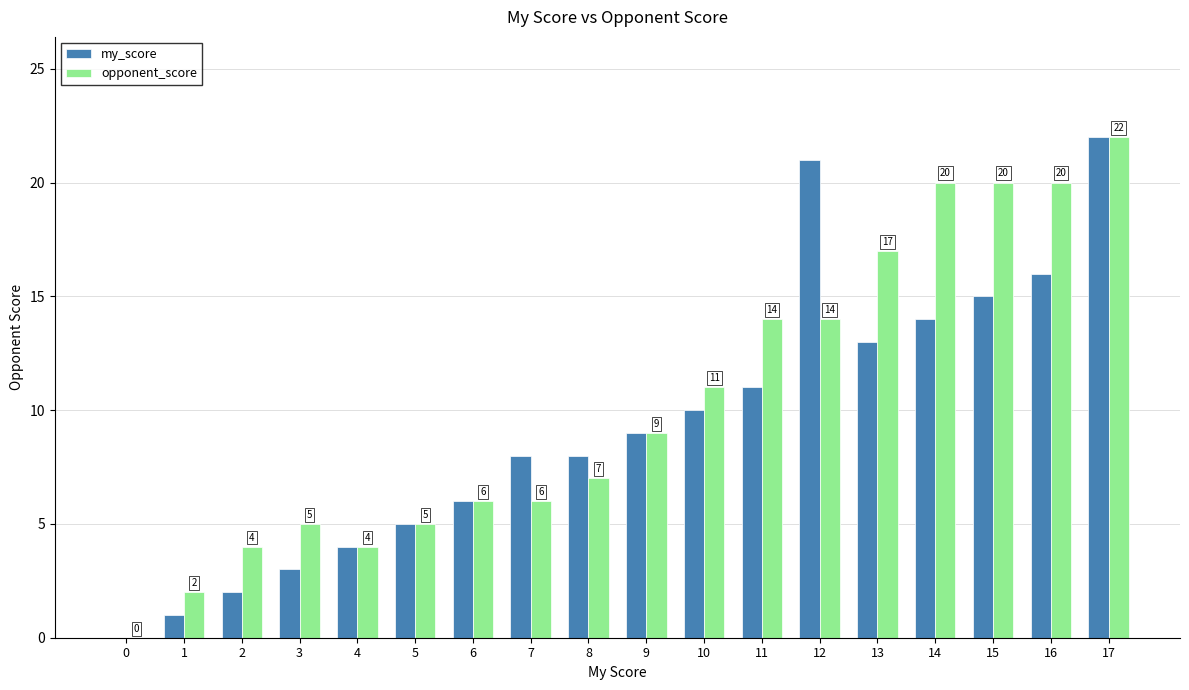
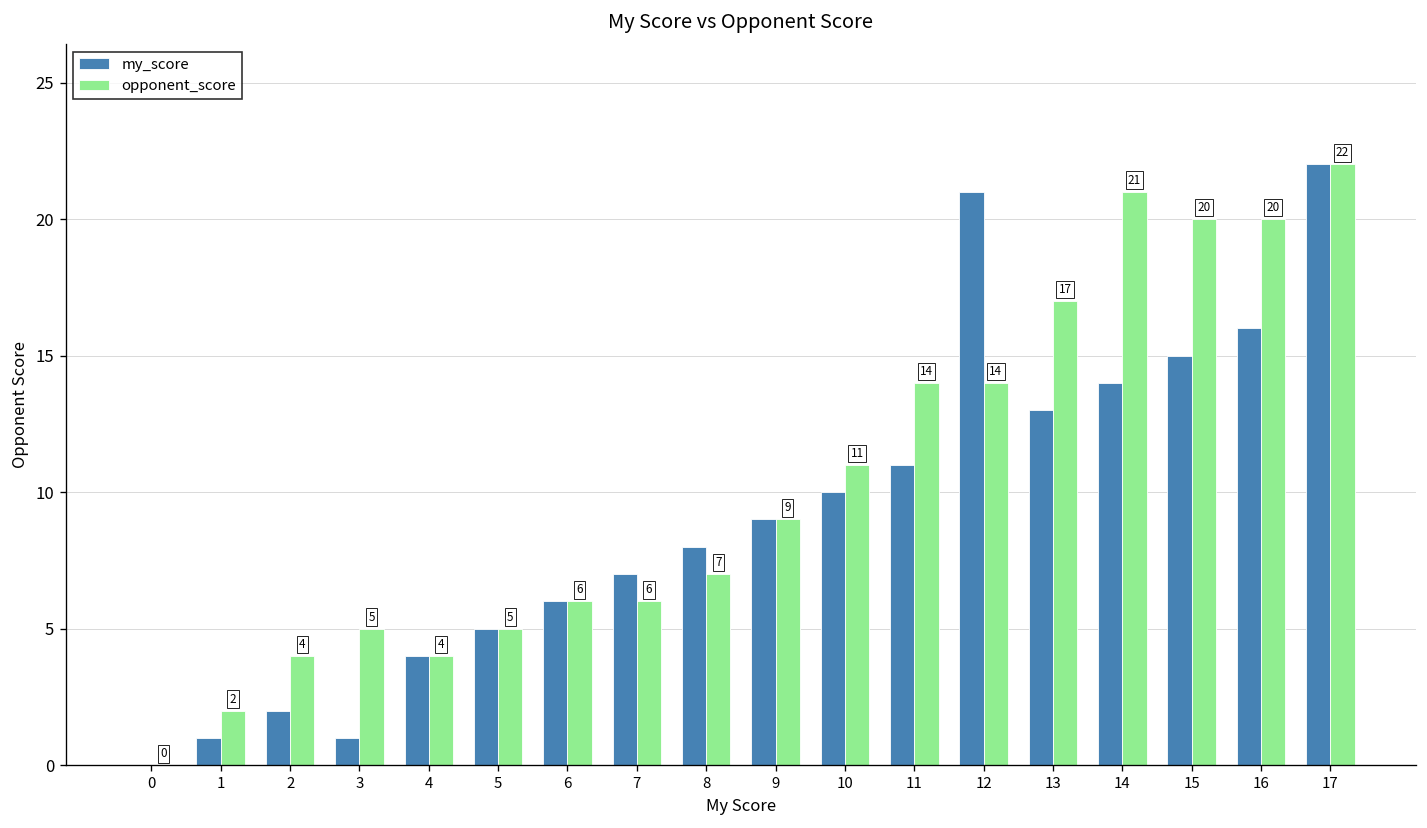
  {
    "my_score": {
      "1": 1,
-     "3": 3,
-     "7": 8,
+     "3": 1,
+     "7": 7,
      "8": 8,
      "10": 10,
      "12": 21,
      "13": 13,
      "14": 14,
      "15": 15,
      "16": 16
    },
    "opponent_score": {
-     "14": 20
+     "14": 21
    }
  }
